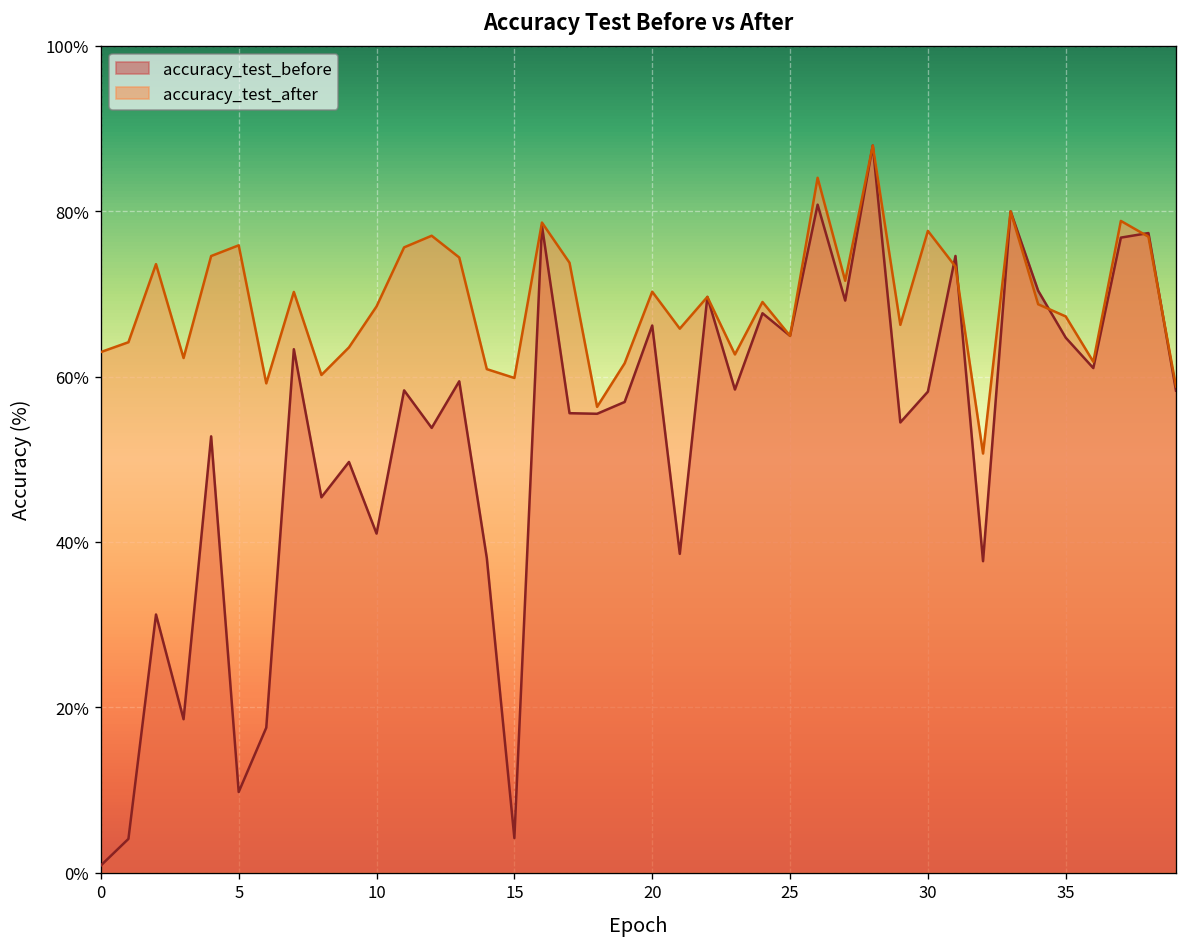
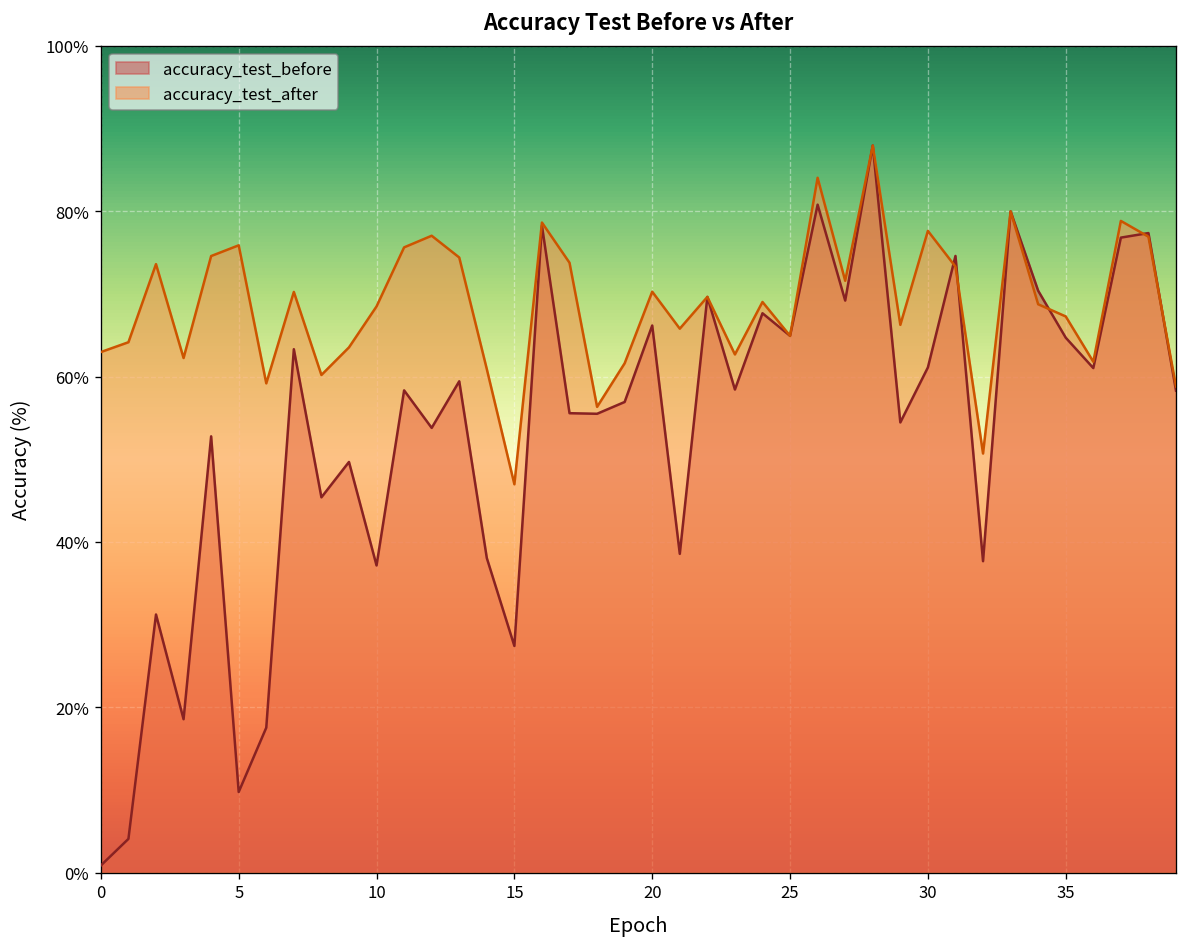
  {
    "accuracy_test_before": {
      "0": "1%",
      "5": "10%",
-     "10": "41%",
-     "15": "4%",
+     "10": "37%",
+     "15": "27%",
      "20": "66%",
-     "30": "58%",
+     "30": "61%",
      "35": "65%"
    },
    "accuracy_test_after": {
      "0": "63%",
      "5": "76%",
      "10": "68%",
-     "15": "60%",
+     "15": "47%",
      "20": "70%",
      "30": "78%",
      "35": "67%"
    }
  }
